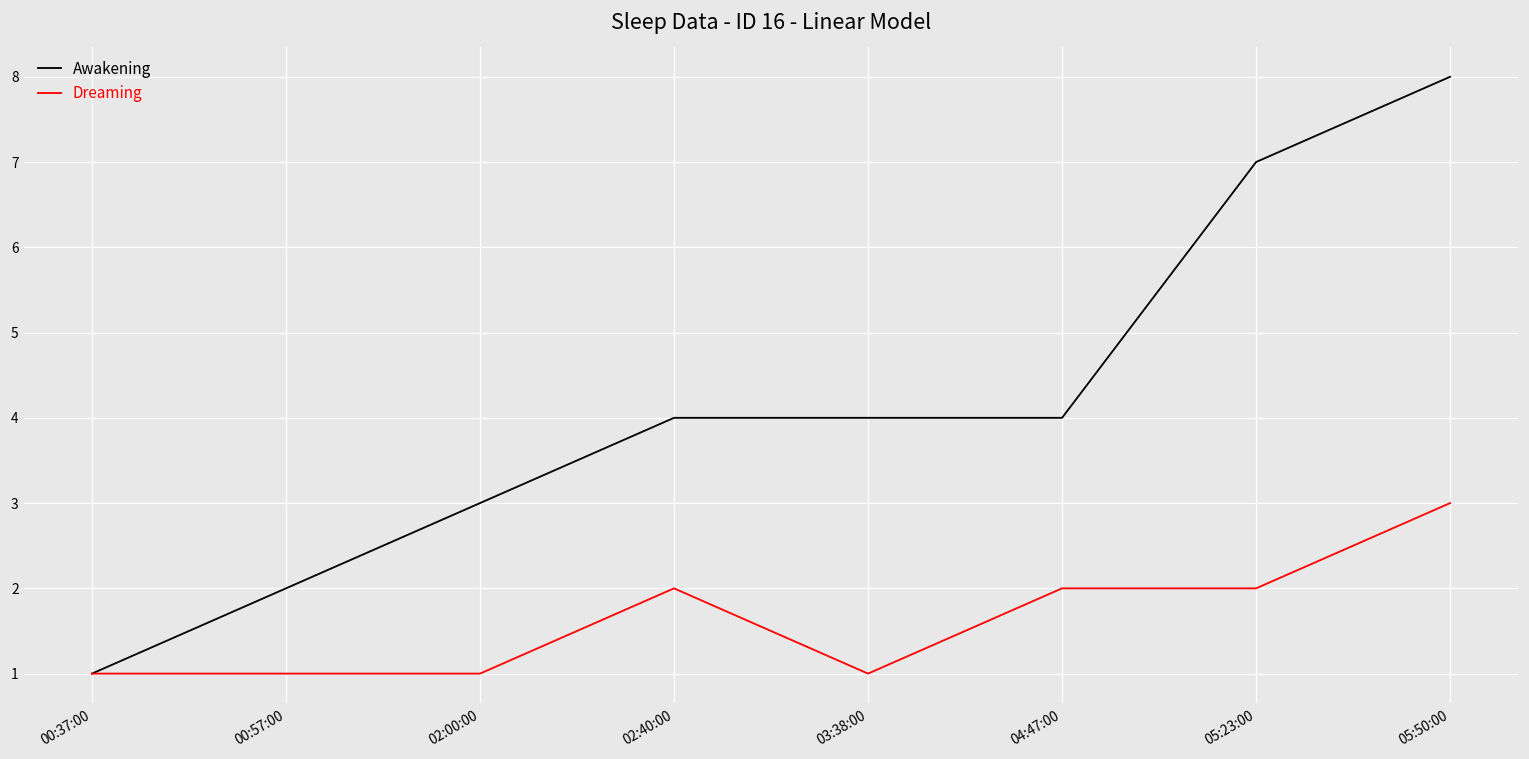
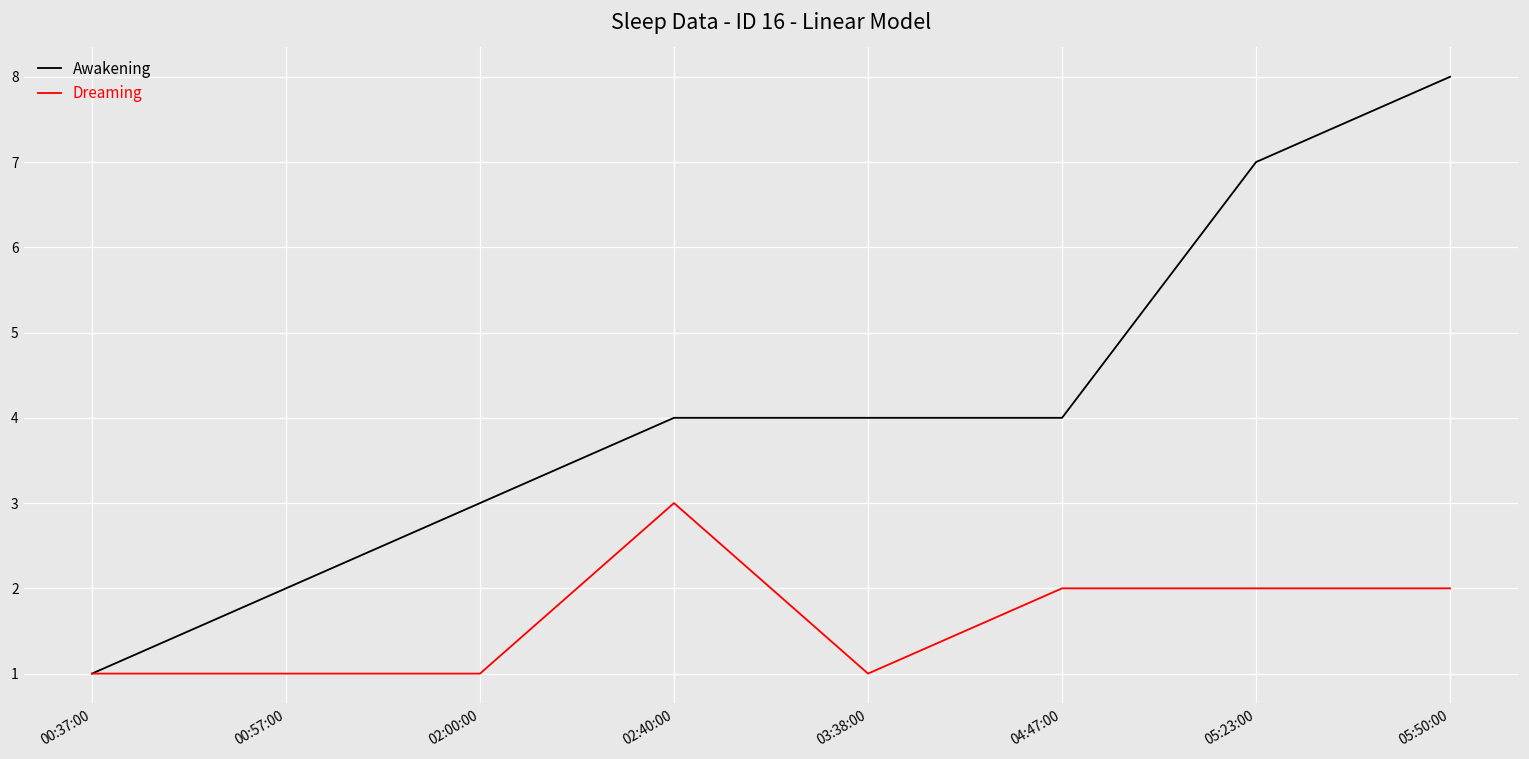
  {
    "Awakening": {
      "00:57:00": 2,
      "02:00:00": 3,
      "02:40:00": 4,
      "03:38:00": 4,
      "04:47:00": 4,
      "05:23:00": 7,
      "05:50:00": 8
    },
    "Dreaming": {
      "00:57:00": 1,
      "02:00:00": 1,
-     "02:40:00": 2,
+     "02:40:00": 3,
      "03:38:00": 1,
      "04:47:00": 2,
      "05:23:00": 2,
-     "05:50:00": 3
+     "05:50:00": 2
    }
  }
